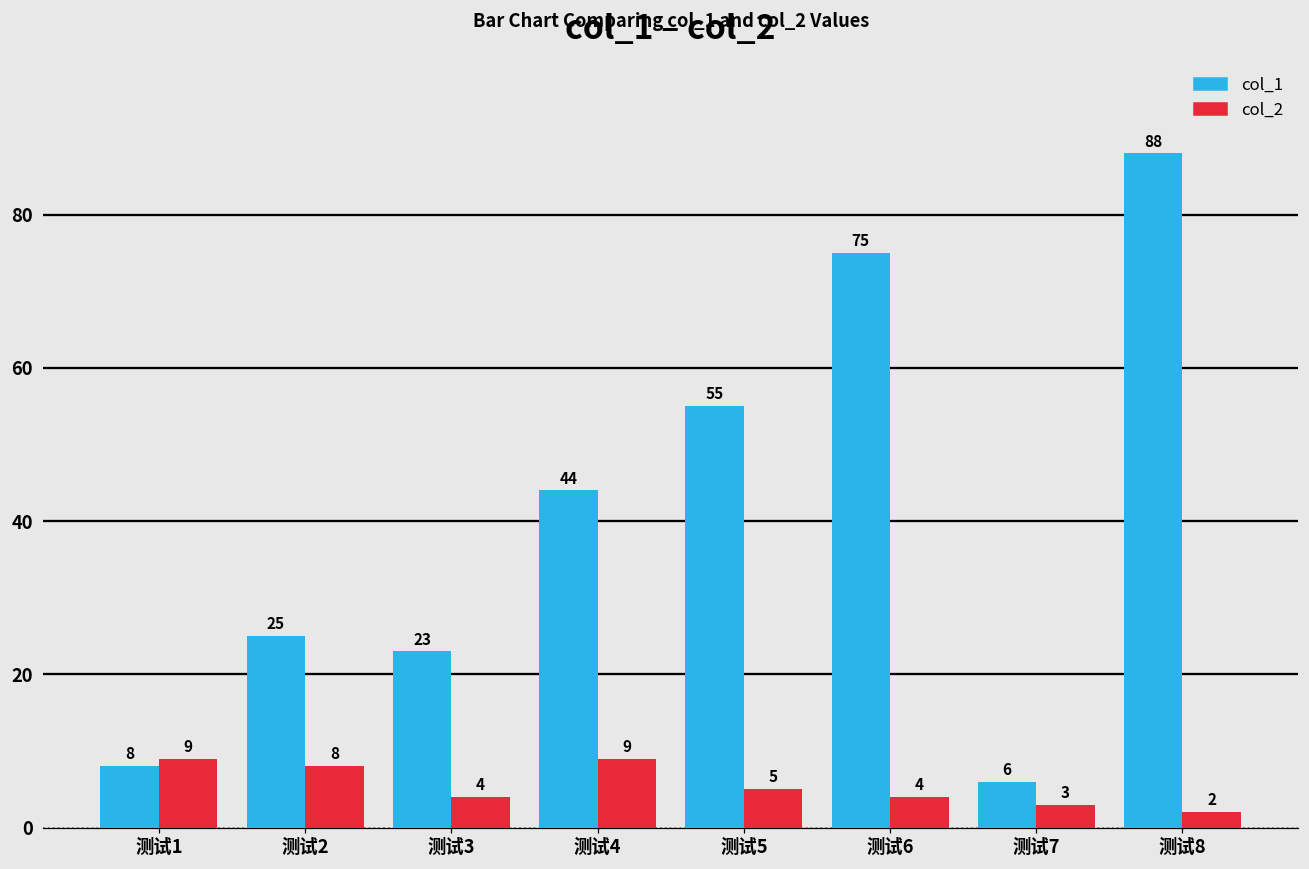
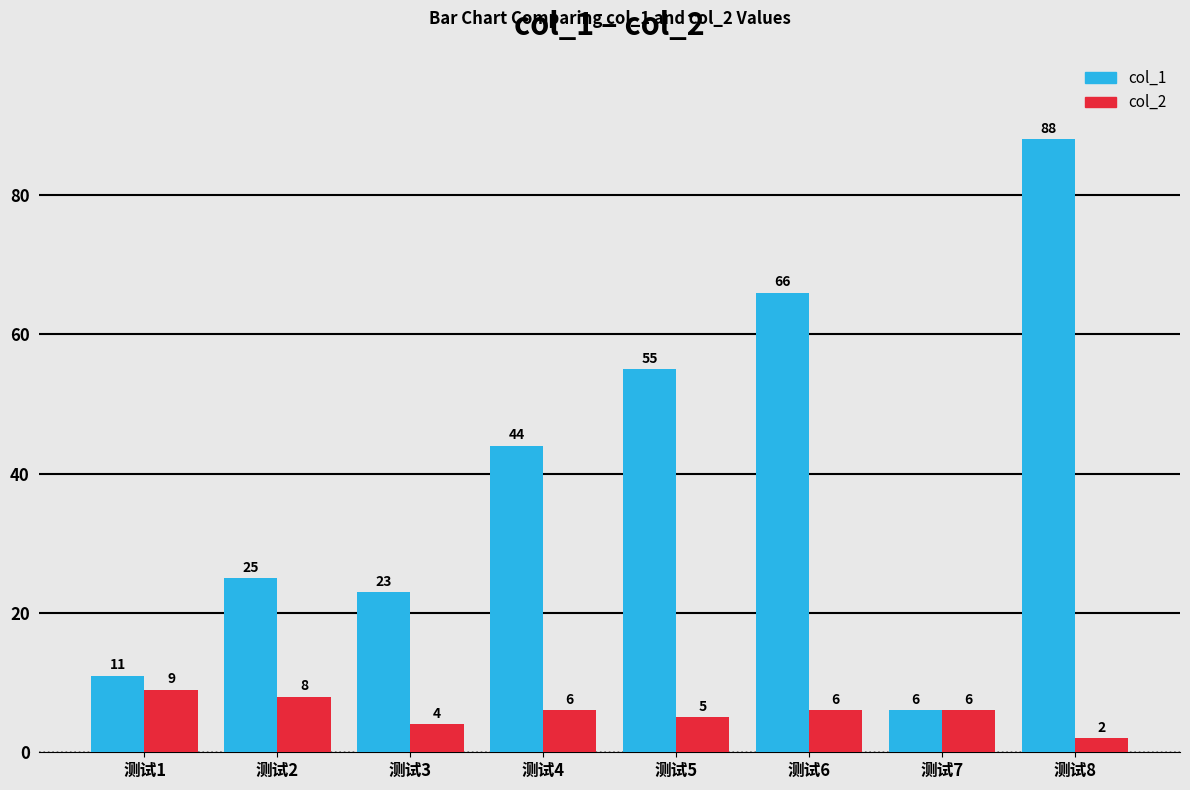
  {
    "col_1": {
-     "测试1": 8,
+     "测试1": 11,
      "测试2": 25,
      "测试3": 23,
      "测试4": 44,
      "测试5": 55,
-     "测试6": 75,
+     "测试6": 66,
      "测试7": 6,
      "测试8": 88
    },
    "col_2": {
      "测试1": 9,
      "测试2": 8,
      "测试3": 4,
-     "测试4": 9,
+     "测试4": 6,
      "测试5": 5,
-     "测试6": 4,
-     "测试7": 3,
+     "测试6": 6,
+     "测试7": 6,
      "测试8": 2
    }
  }
